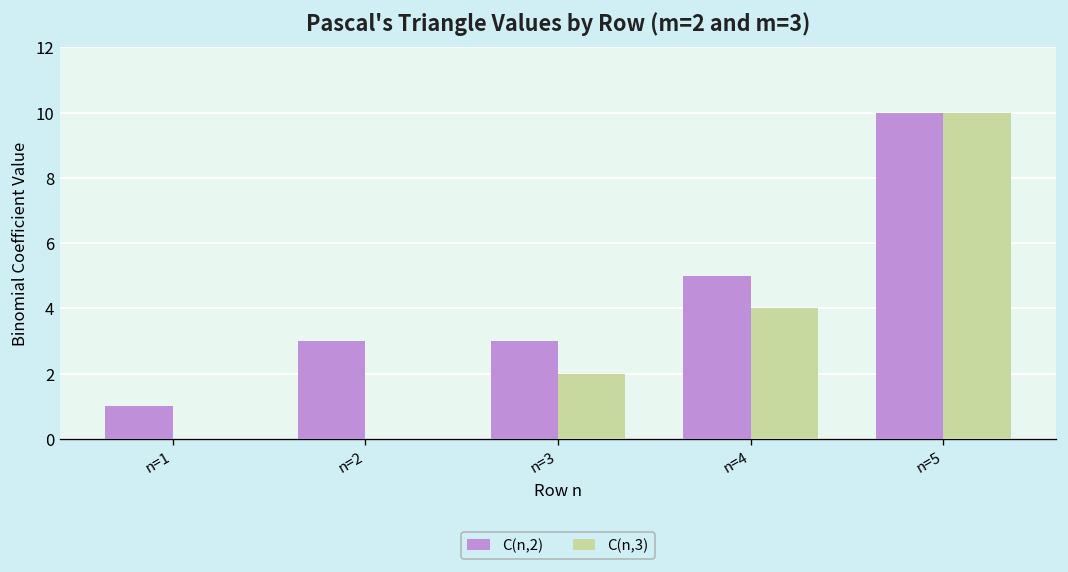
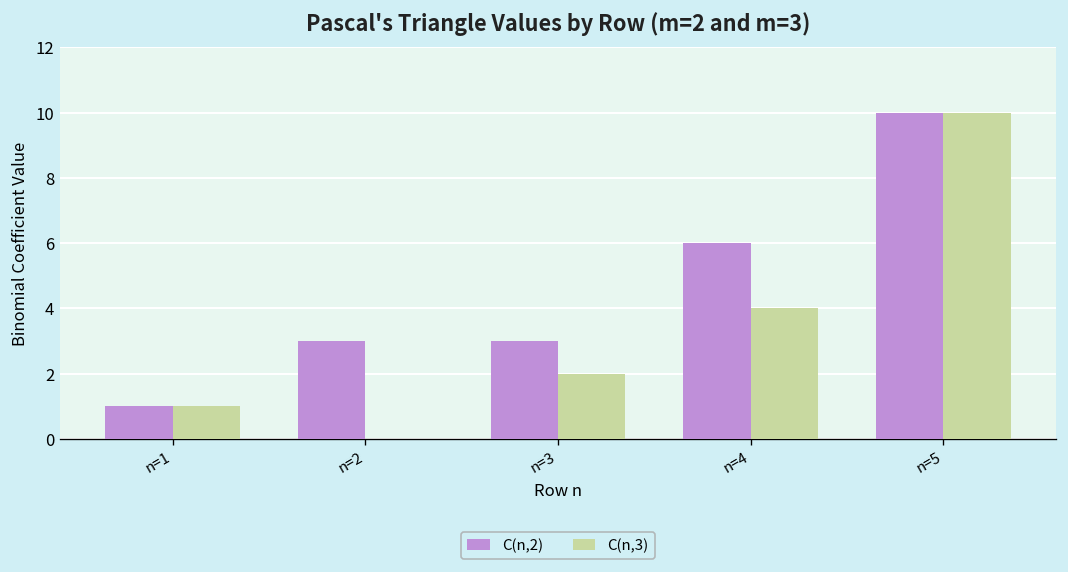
  {
    "C(n,2)": {
      "n=1": 1,
      "n=2": 3,
      "n=3": 3,
-     "n=4": 5,
+     "n=4": 6,
      "n=5": 10
    },
    "C(n,3)": {
-     "n=1": 0,
+     "n=1": 1,
      "n=2": 0,
      "n=3": 2,
      "n=4": 4,
      "n=5": 10
    }
  }
